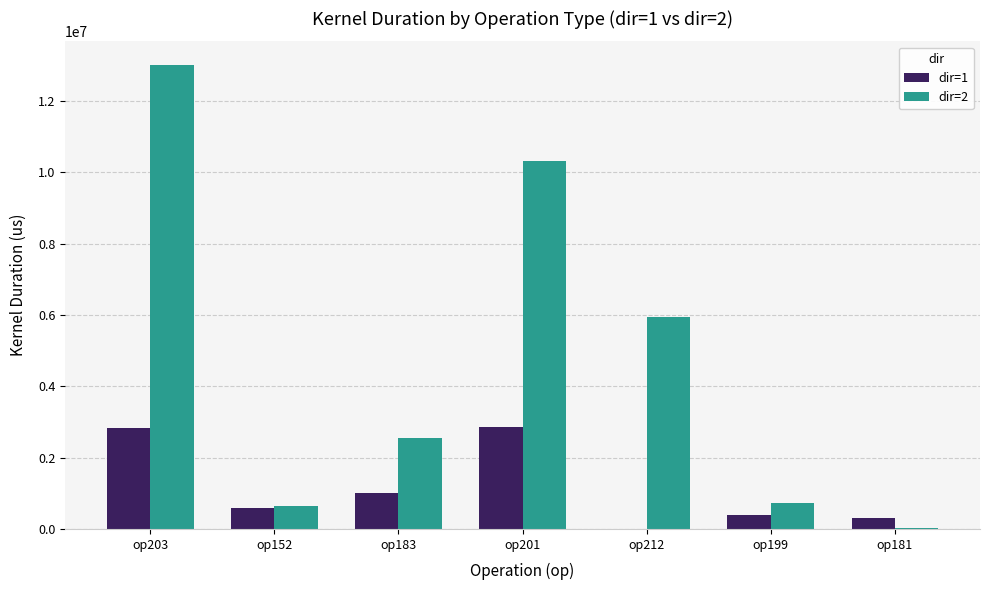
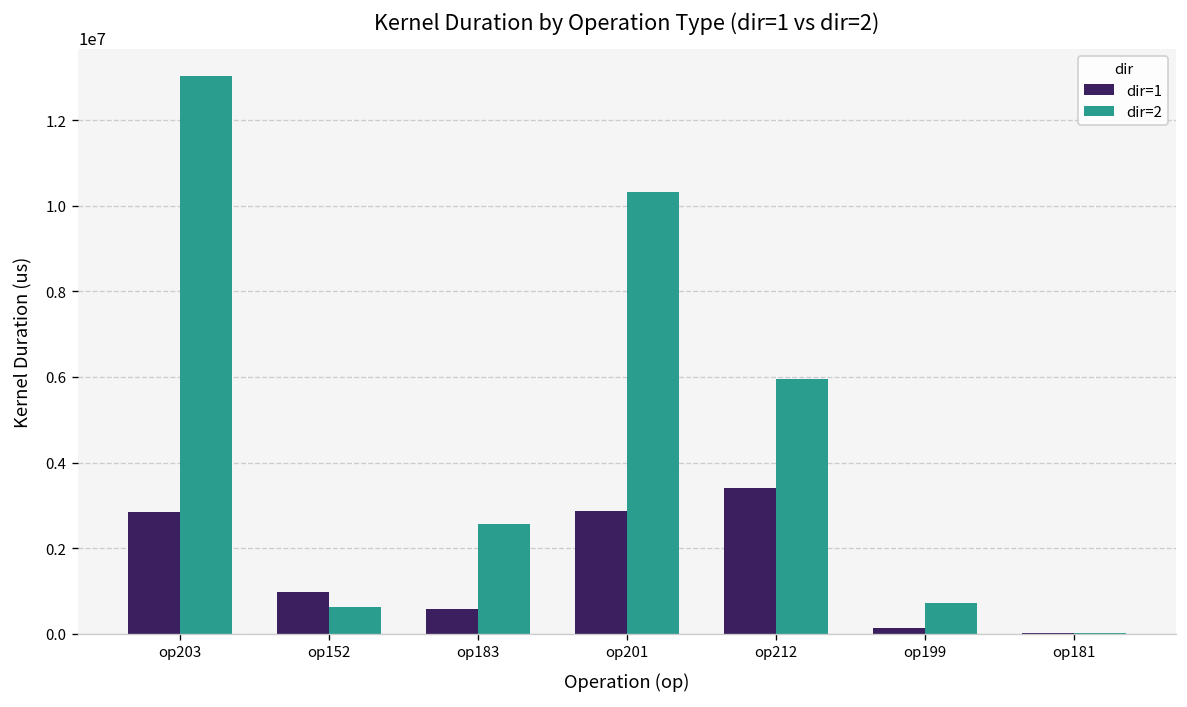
  {
    "dir=1": {
      "op203": 2800000,
-     "op152": 600000,
-     "op183": 1000000,
+     "op152": 1000000,
+     "op183": 600000,
      "op201": 2900000,
-     "op212": 0,
-     "op199": 400000,
-     "op181": 300000
+     "op212": 3400000,
+     "op199": 100000,
+     "op181": 0
    },
    "dir=2": {
      "op203": 13000000,
      "op152": 600000,
      "op183": 2600000,
      "op201": 10300000,
      "op212": 6000000,
      "op199": 700000
    }
  }
